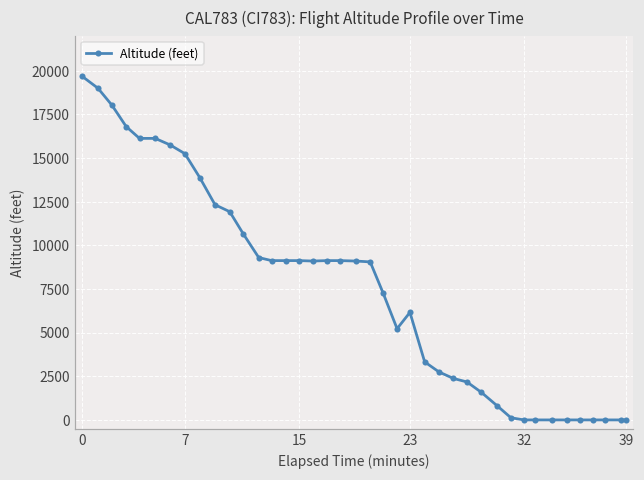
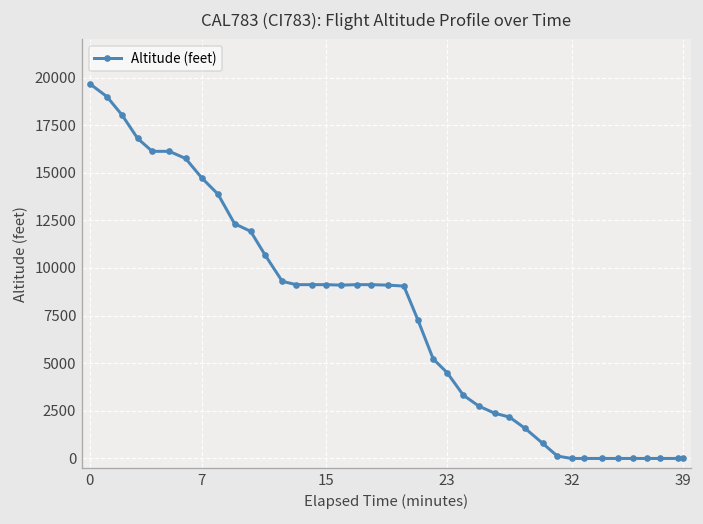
  {
    "0": 19700,
-   "7": 15300,
+   "7": 14700,
    "15": 9100,
-   "23": 6200,
+   "23": 4500,
    "32": 0,
    "39": 0
  }
